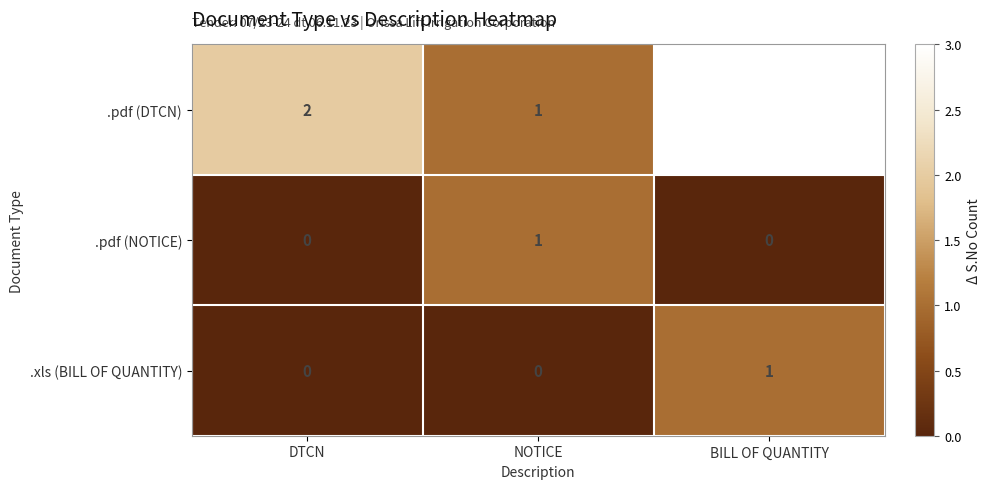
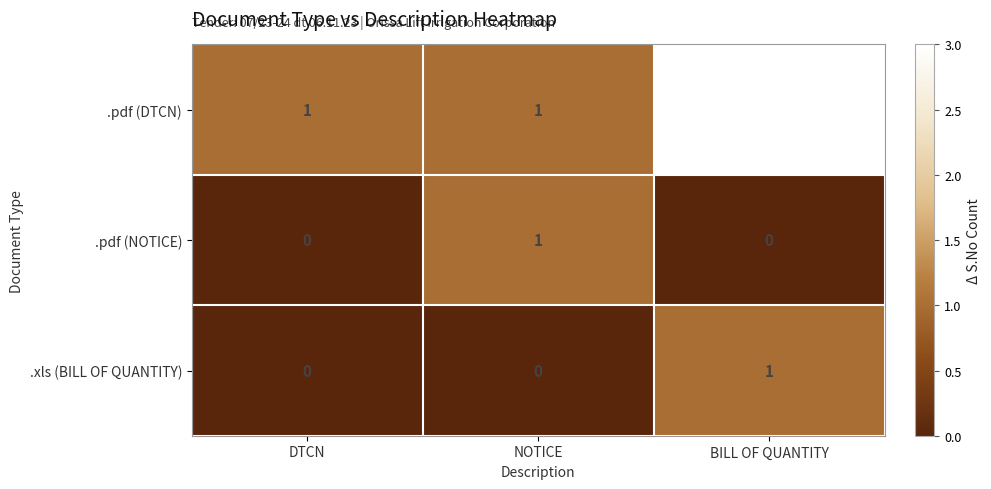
  {
    ".pdf (DTCN)": {
-     "DTCN": 2,
+     "DTCN": 1,
      "NOTICE": 1
    },
    ".pdf (NOTICE)": {
      "DTCN": 0,
      "NOTICE": 1,
      "BILL OF QUANTITY": 0
    },
    ".xls (BILL OF QUANTITY)": {
      "DTCN": 0,
      "NOTICE": 0,
      "BILL OF QUANTITY": 1
    }
  }
